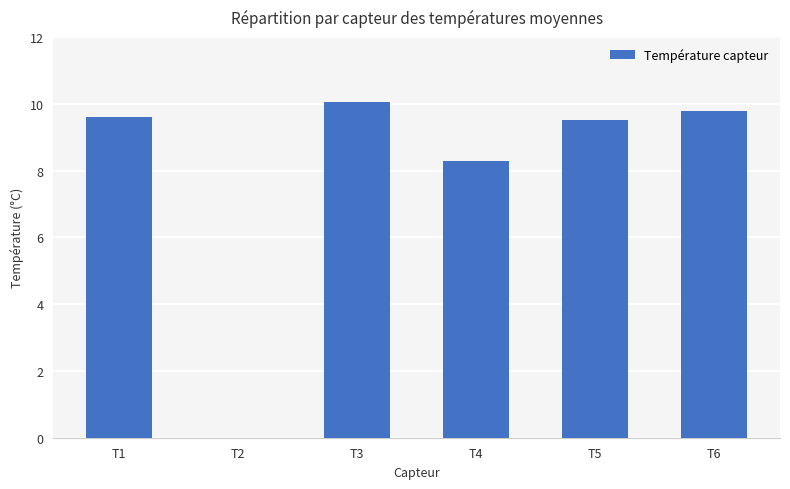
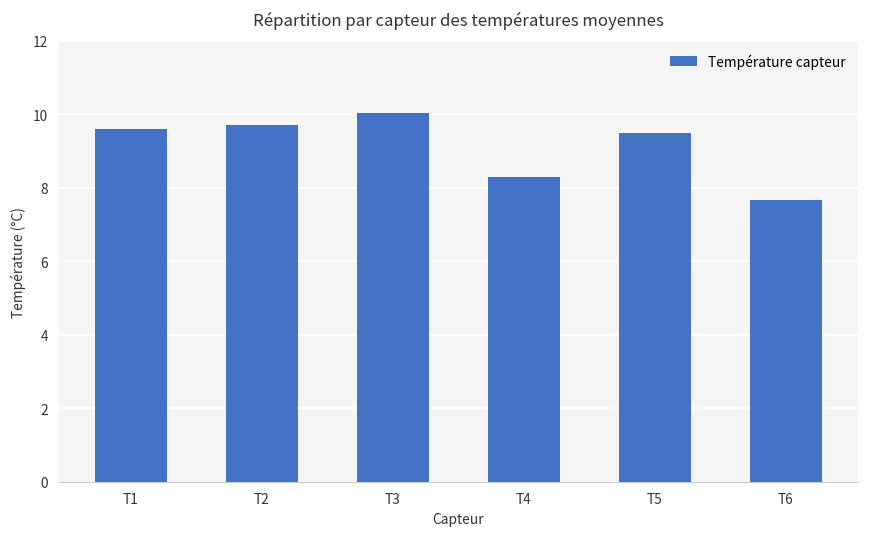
  {
    "T1": 9.6,
-   "T2": 0.0,
+   "T2": 9.7,
    "T3": 10.0,
    "T4": 8.3,
    "T5": 9.5,
-   "T6": 9.8
+   "T6": 7.7
  }
